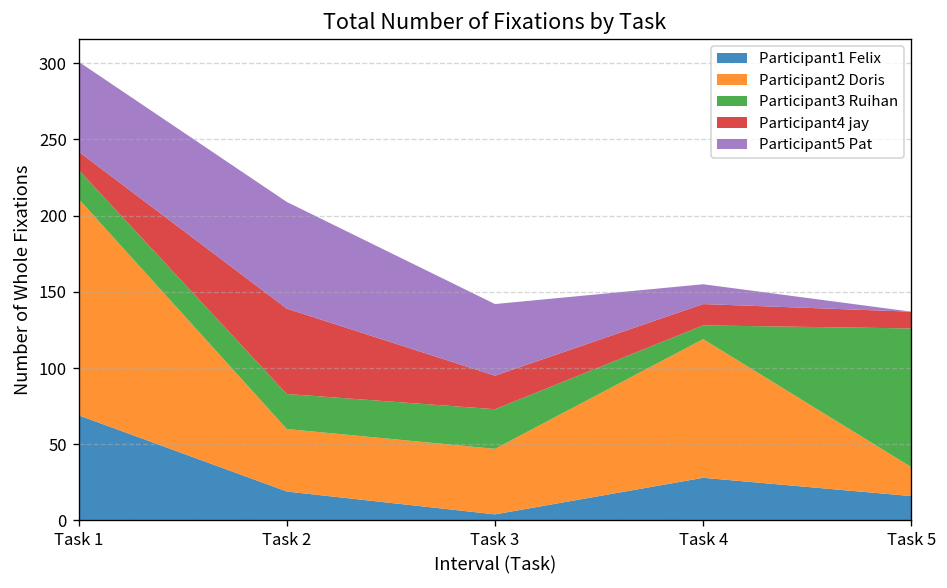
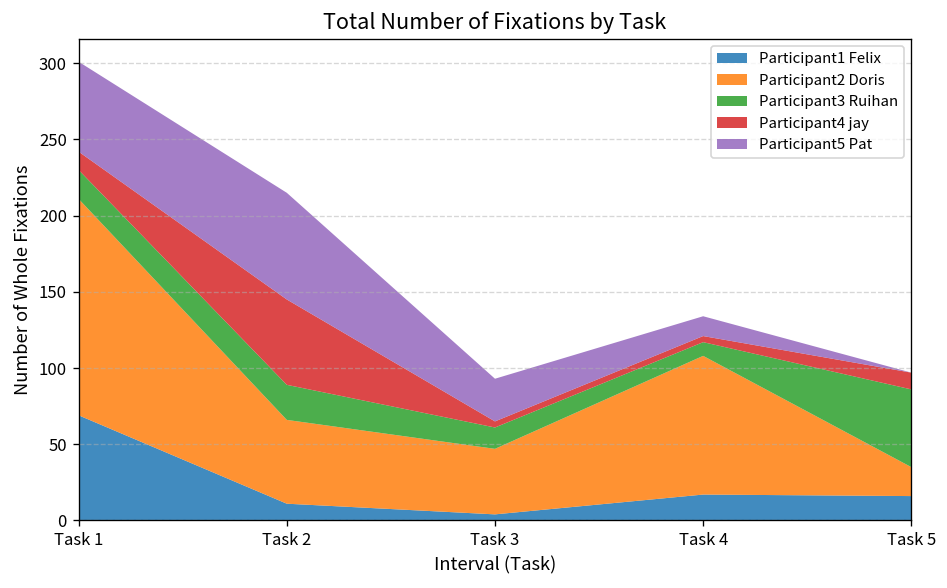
  {
    "Participant1 Felix": {
      "Task 1": 69,
-     "Task 2": 19,
+     "Task 2": 11,
      "Task 3": 4,
-     "Task 4": 28,
+     "Task 4": 17,
      "Task 5": 16
    },
    "Participant2 Doris": {
      "Task 1": 142,
-     "Task 2": 41,
+     "Task 2": 55,
      "Task 3": 43,
      "Task 4": 91,
      "Task 5": 19
    },
    "Participant3 Ruihan": {
      "Task 1": 19,
      "Task 2": 23,
-     "Task 3": 26,
+     "Task 3": 14,
      "Task 4": 9,
-     "Task 5": 91
+     "Task 5": 51
    },
    "Participant4 jay": {
      "Task 1": 12,
      "Task 2": 56,
-     "Task 3": 22,
-     "Task 4": 14
+     "Task 3": 4,
+     "Task 4": 4
    },
    "Participant5 Pat": {
      "Task 1": 59,
      "Task 2": 70,
-     "Task 3": 47,
+     "Task 3": 28,
      "Task 4": 13
    }
  }
